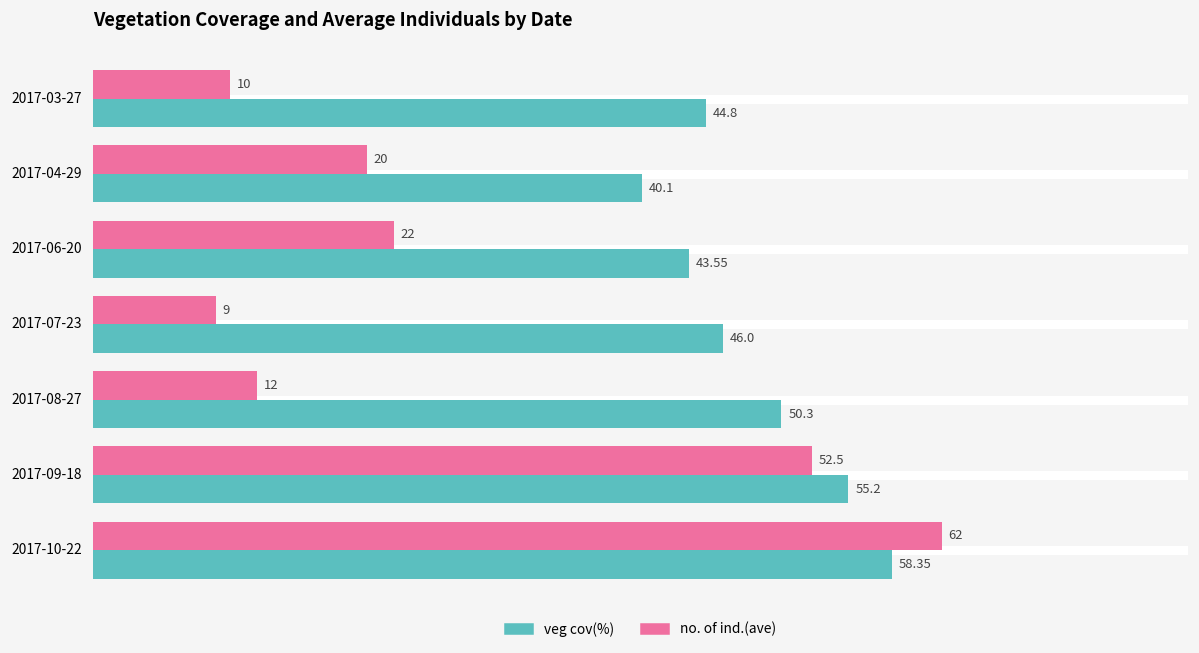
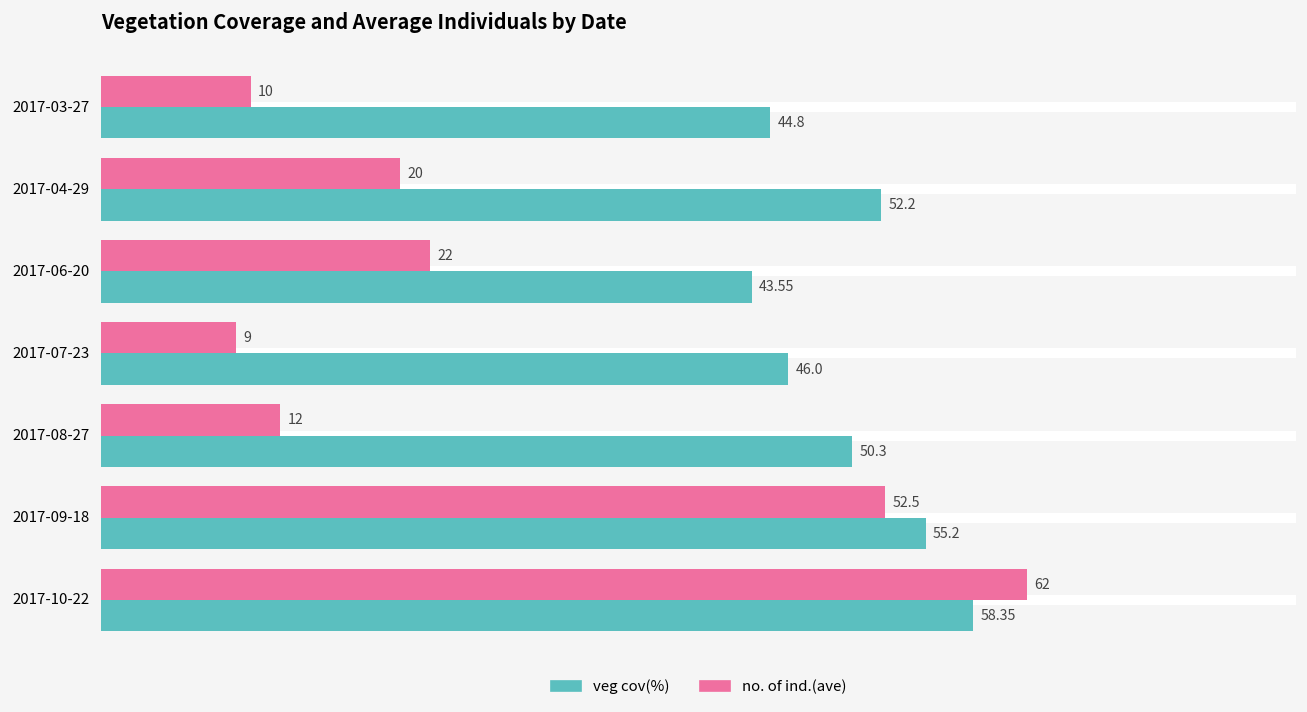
  {
    "veg cov(%)": {
      "2017-03-27": 44.8,
-     "2017-04-29": 40.1,
+     "2017-04-29": 52.2,
      "2017-06-20": 43.55,
      "2017-07-23": 46.0,
      "2017-08-27": 50.3,
      "2017-09-18": 55.2,
      "2017-10-22": 58.35
    },
    "no. of ind.(ave)": {
      "2017-03-27": 10,
      "2017-04-29": 20,
      "2017-06-20": 22,
      "2017-07-23": 9,
      "2017-08-27": 12,
      "2017-09-18": 52.5,
      "2017-10-22": 62
    }
  }
